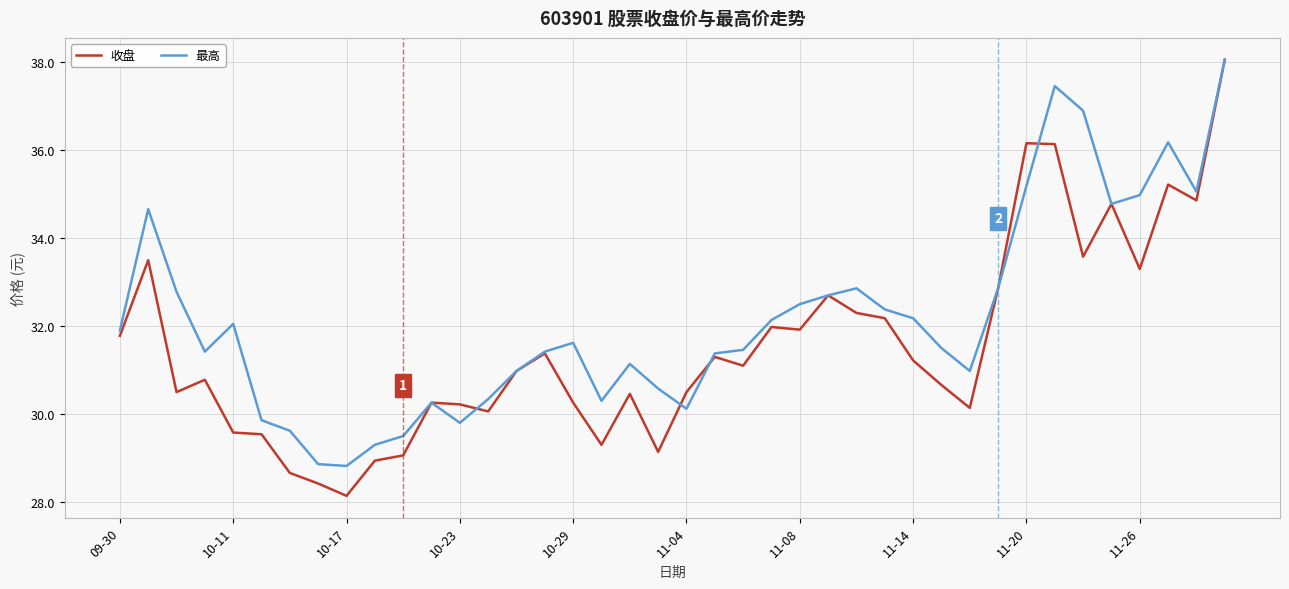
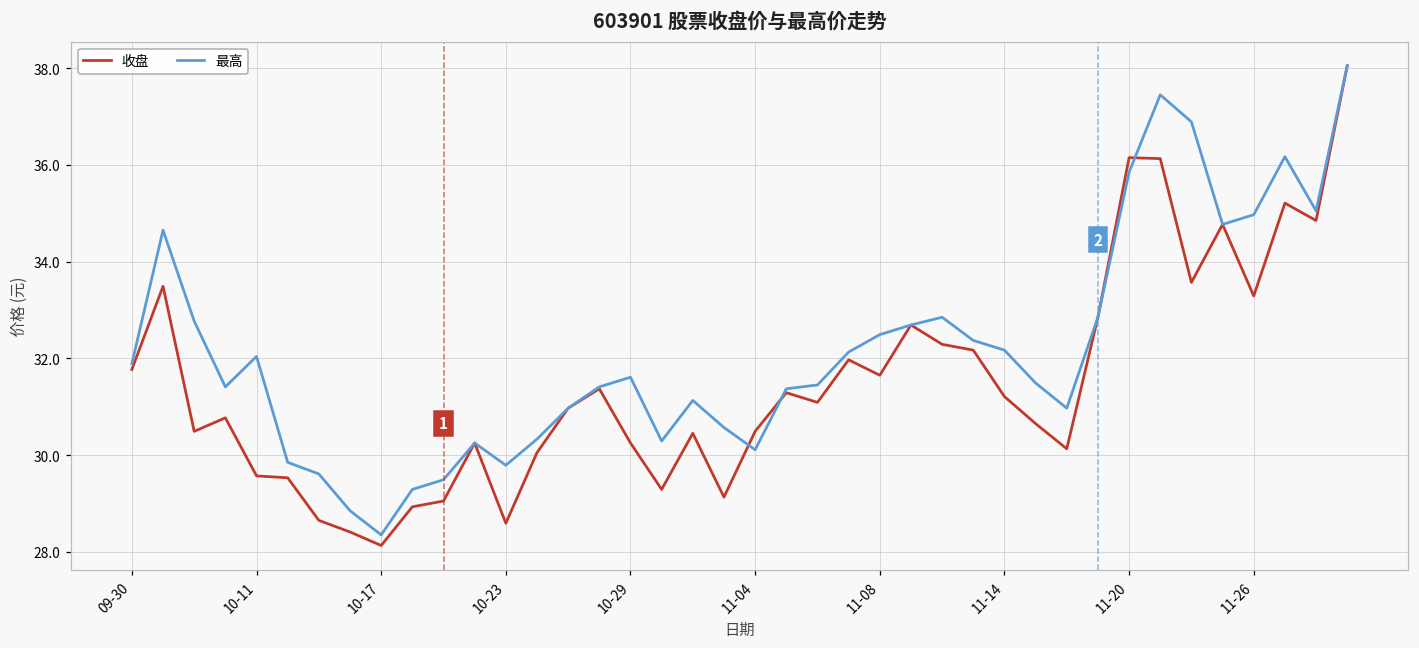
  {
    "收盘": {
      "09-30": 31.8,
      "10-11": 29.6,
      "10-17": 28.1,
-     "10-23": 30.2,
+     "10-23": 28.6,
      "10-29": 30.3,
      "11-04": 30.5,
-     "11-08": 31.9,
+     "11-08": 31.7,
      "11-14": 31.2,
      "11-20": 36.2,
      "11-26": 33.3
    },
    "最高": {
      "09-30": 31.9,
      "10-11": 32.0,
-     "10-17": 28.8,
+     "10-17": 28.4,
      "10-23": 29.8,
      "10-29": 31.6,
      "11-04": 30.1,
      "11-08": 32.5,
      "11-14": 32.2,
-     "11-20": 35.2,
+     "11-20": 35.9,
      "11-26": 35.0
    }
  }
